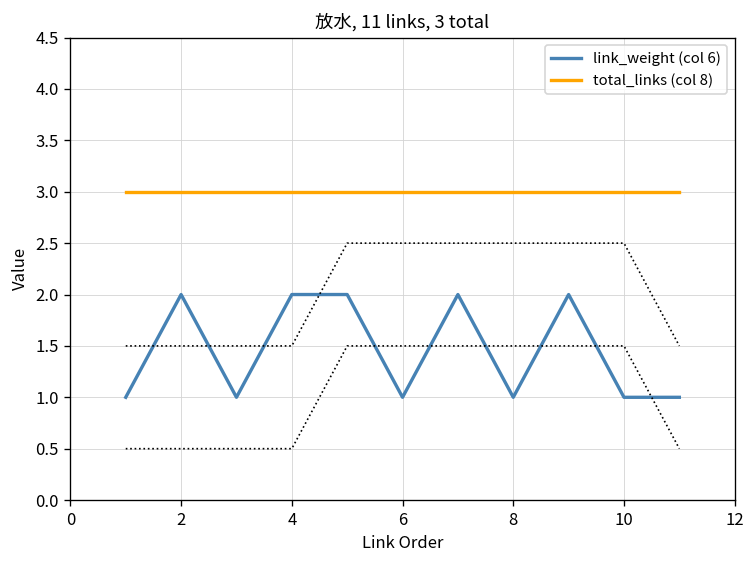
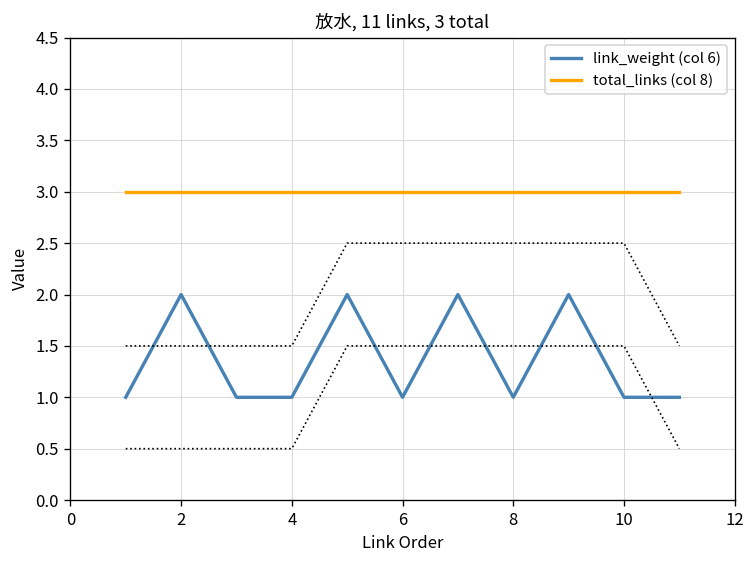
  {
    "link_weight (col 6)": {
      "2": 2,
-     "4": 2,
+     "4": 1,
      "6": 1,
      "8": 1,
      "10": 1
    },
    "total_links (col 8)": {
      "2": 3,
      "4": 3,
      "6": 3,
      "8": 3,
      "10": 3
    }
  }
